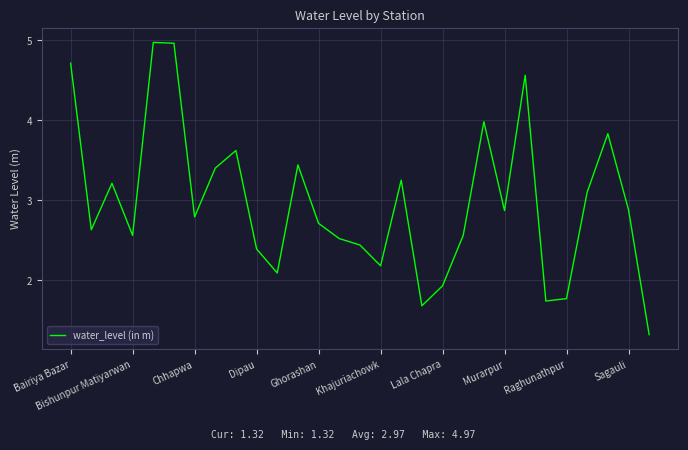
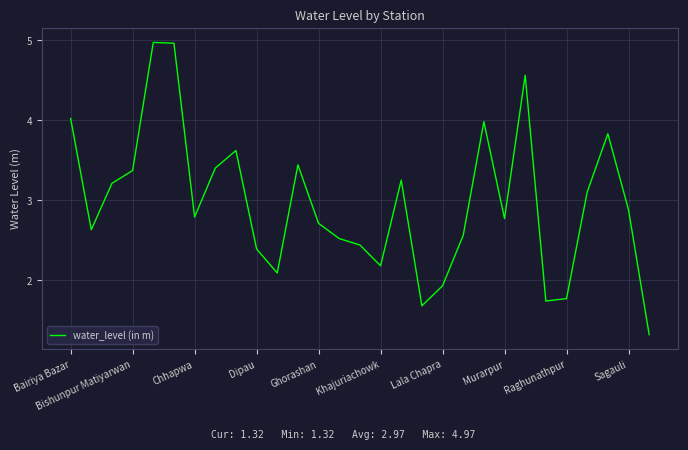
  {
-   "Bairiya Bazar": 4.7,
-   "Bishunpur Matiyarwan": 2.6,
+   "Bairiya Bazar": 4.0,
+   "Bishunpur Matiyarwan": 3.4,
    "Chhapwa": 2.8,
    "Dipau": 2.4,
    "Ghorashan": 2.7,
    "Khajuriachowk": 2.2,
    "Lala Chapra": 1.9,
-   "Murarpur": 2.9,
+   "Murarpur": 2.8,
    "Raghunathpur": 1.8,
    "Sagauli": 2.9
  }
